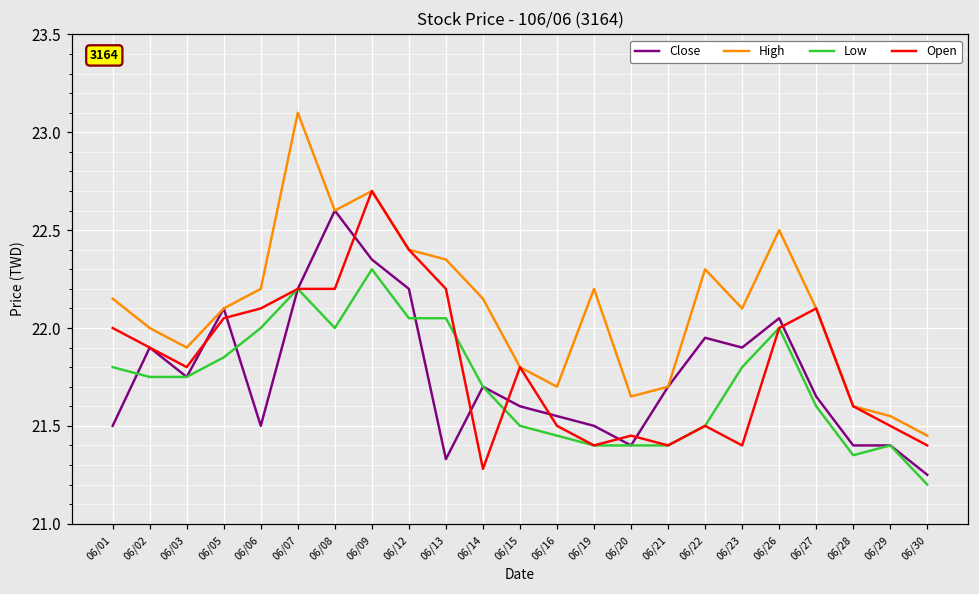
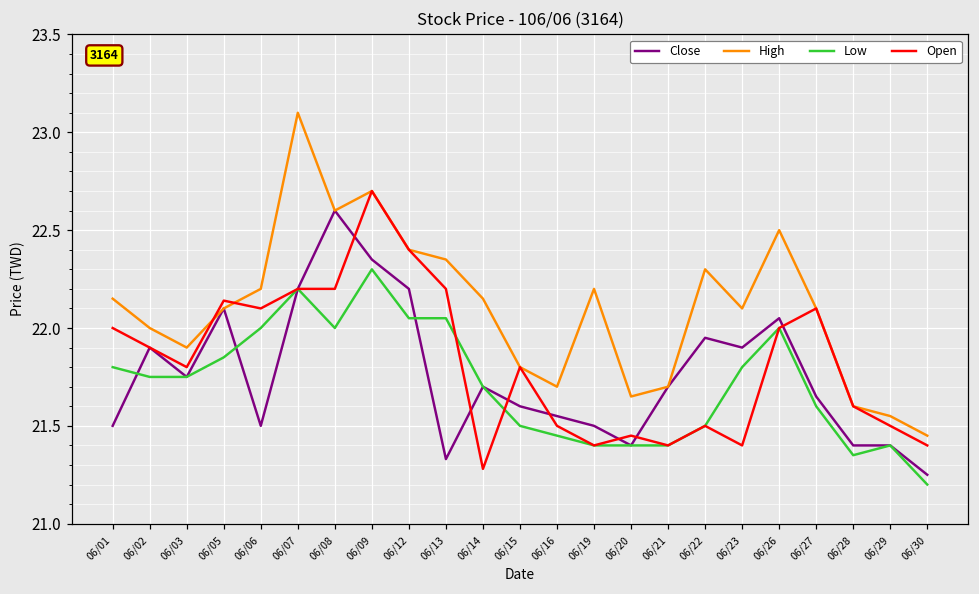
  {
    "Close": {
      "06/01": 21.50,
      "06/06": 21.50,
      "06/09": 22.35,
      "06/12": 22.20,
      "06/13": 21.33,
      "06/15": 21.60,
      "06/16": 21.55,
      "06/19": 21.50,
      "06/22": 21.95,
      "06/23": 21.90,
      "06/26": 22.05,
      "06/27": 21.65,
      "06/28": 21.40,
      "06/30": 21.25
    },
    "High": {
      "06/01": 22.15,
      "06/02": 22.00,
      "06/03": 21.90,
      "06/06": 22.20,
      "06/07": 23.10,
      "06/13": 22.35,
      "06/14": 22.15,
      "06/16": 21.70,
      "06/19": 22.20,
      "06/20": 21.65,
      "06/22": 22.30,
      "06/23": 22.10,
      "06/26": 22.50,
      "06/29": 21.55,
      "06/30": 21.45
    },
    "Low": {
      "06/01": 21.80,
      "06/02": 21.75,
      "06/05": 21.85,
      "06/06": 22.00,
      "06/08": 22.00,
      "06/09": 22.30,
      "06/12": 22.05,
      "06/13": 22.05,
      "06/15": 21.50,
      "06/16": 21.45,
      "06/23": 21.80,
      "06/27": 21.60,
      "06/28": 21.35,
      "06/30": 21.20
    },
    "Open": {
      "06/01": 22.00,
      "06/03": 21.80,
-     "06/05": 22.05,
+     "06/05": 22.14,
      "06/06": 22.10,
      "06/08": 22.20,
      "06/13": 22.20,
      "06/14": 21.28,
      "06/16": 21.50,
      "06/20": 21.45,
      "06/23": 21.40,
      "06/29": 21.50,
      "06/30": 21.40
    }
  }
